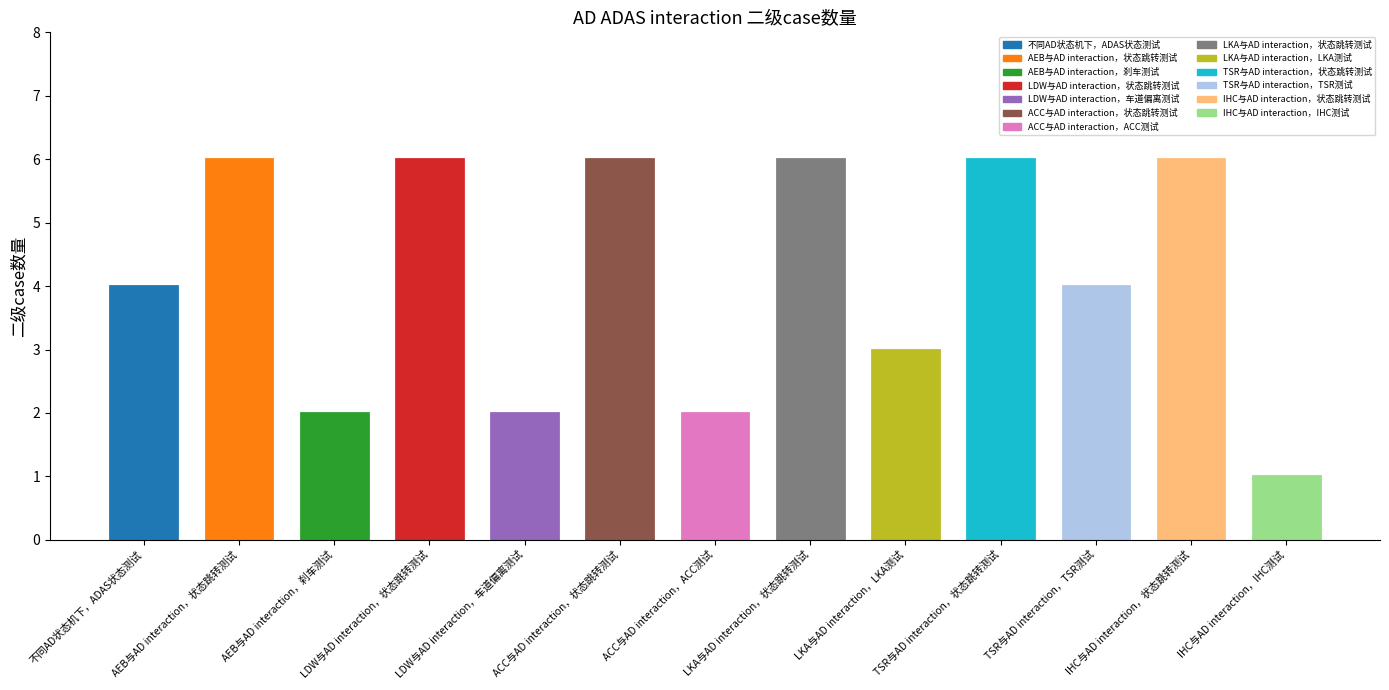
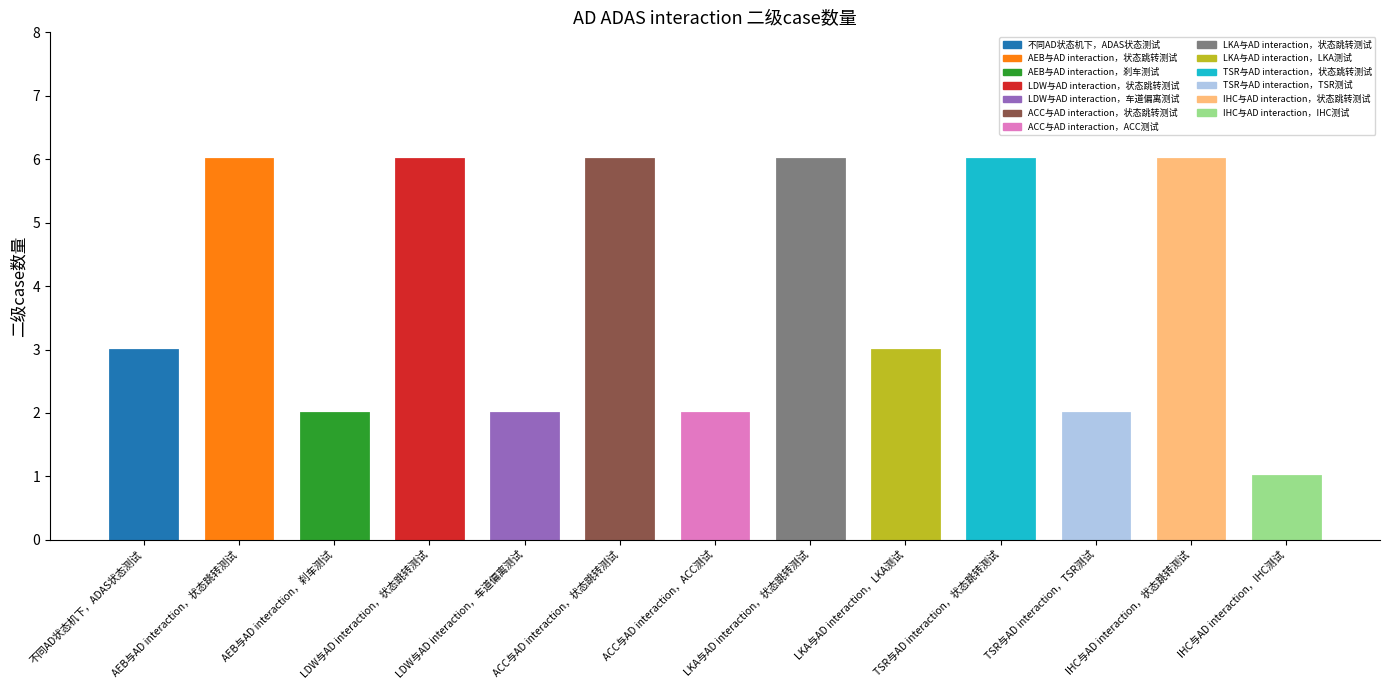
  {
-   "不同AD状态机下，ADAS状态测试": 4,
+   "不同AD状态机下，ADAS状态测试": 3,
    "AEB与AD interaction，状态跳转测试": 6,
    "AEB与AD interaction，刹车测试": 2,
    "LDW与AD interaction，状态跳转测试": 6,
    "LDW与AD interaction，车道偏离测试": 2,
    "ACC与AD interaction，状态跳转测试": 6,
    "ACC与AD interaction，ACC测试": 2,
    "LKA与AD interaction，状态跳转测试": 6,
    "LKA与AD interaction，LKA测试": 3,
    "TSR与AD interaction，状态跳转测试": 6,
-   "TSR与AD interaction，TSR测试": 4,
+   "TSR与AD interaction，TSR测试": 2,
    "IHC与AD interaction，状态跳转测试": 6,
    "IHC与AD interaction，IHC测试": 1
  }
